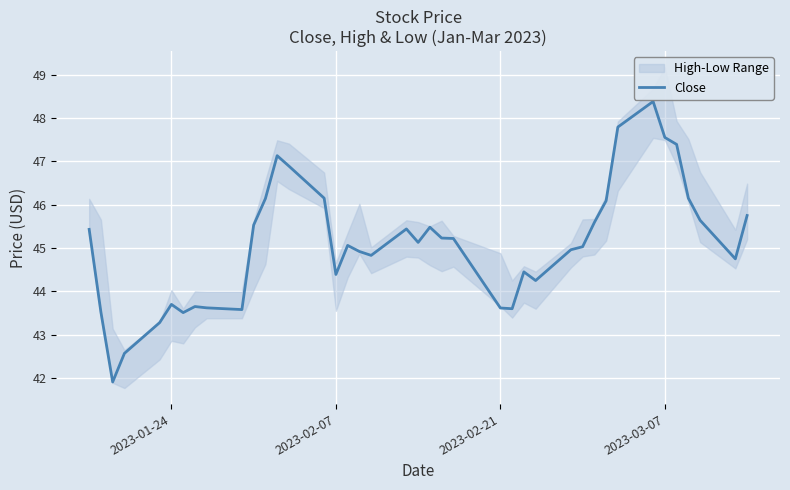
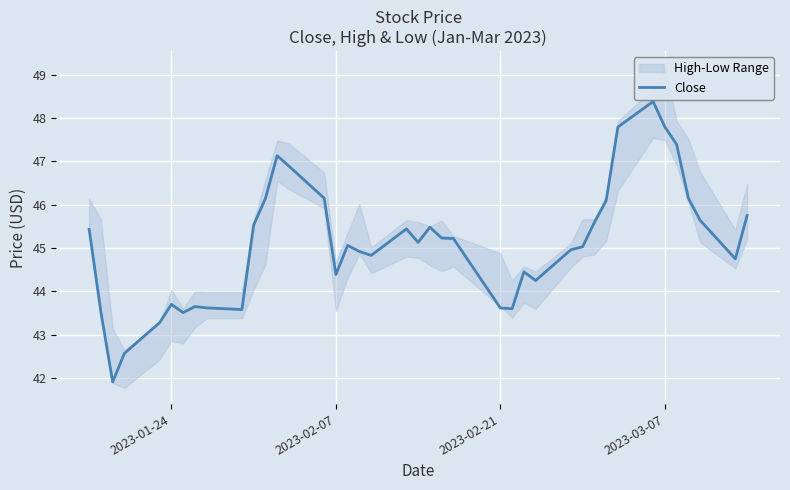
  {
    "Close": {
      "2023-01-24": 43.7,
      "2023-02-07": 44.4,
      "2023-02-21": 43.6,
-     "2023-03-07": 47.5
+     "2023-03-07": 47.8
    }
  }
